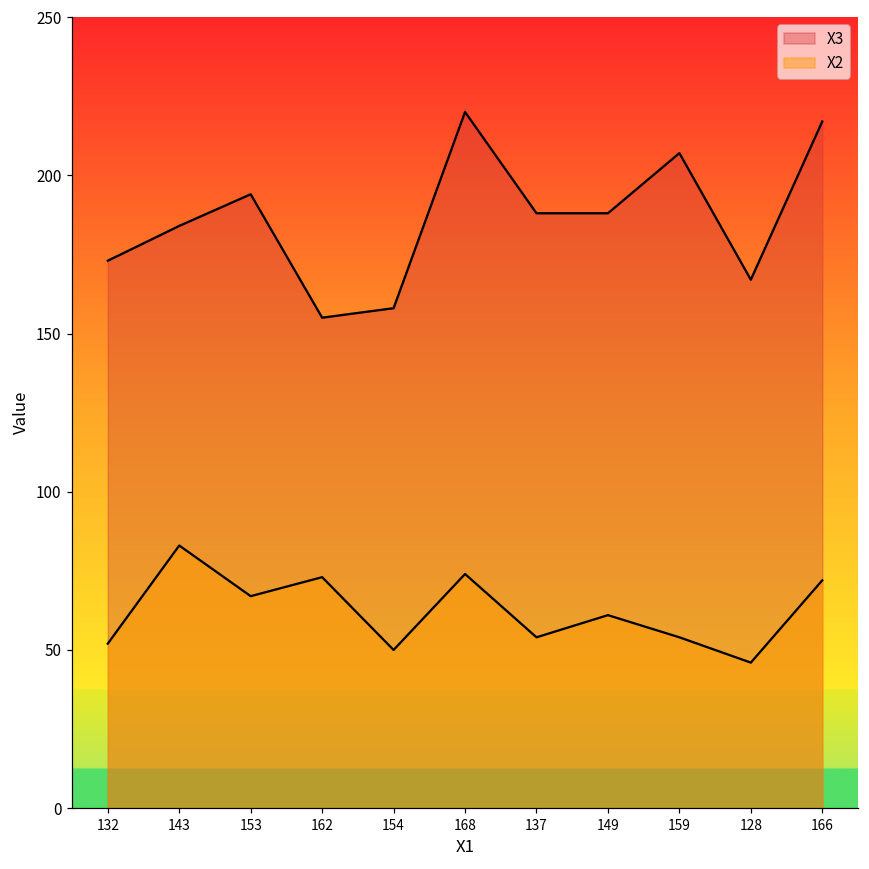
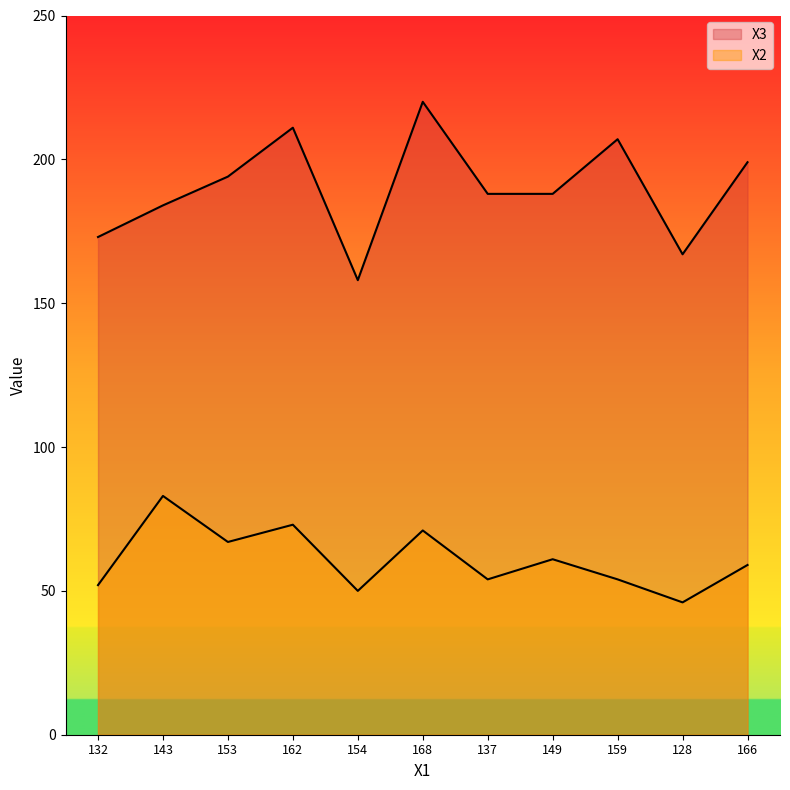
  {
    "X3": {
      "132": 173,
      "143": 184,
      "153": 194,
-     "162": 155,
+     "162": 211,
      "154": 158,
      "168": 220,
      "137": 188,
      "149": 188,
      "159": 207,
      "128": 167,
-     "166": 217
+     "166": 199
    },
    "X2": {
      "132": 52,
      "143": 83,
      "153": 67,
      "162": 73,
      "154": 50,
-     "168": 74,
+     "168": 71,
      "137": 54,
      "149": 61,
      "159": 54,
      "128": 46,
-     "166": 72
+     "166": 59
    }
  }
